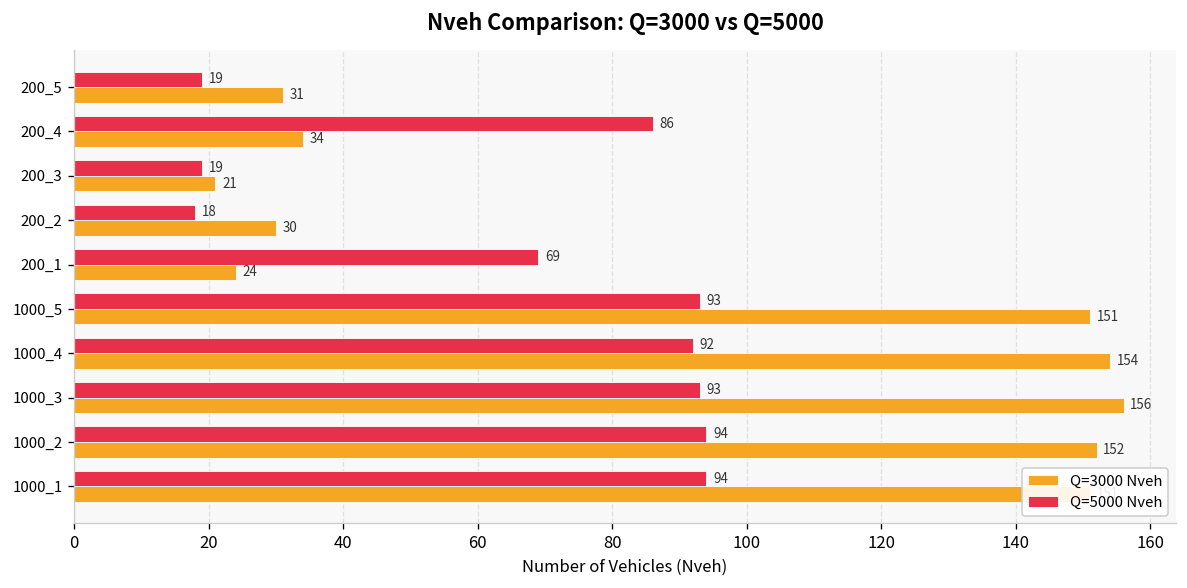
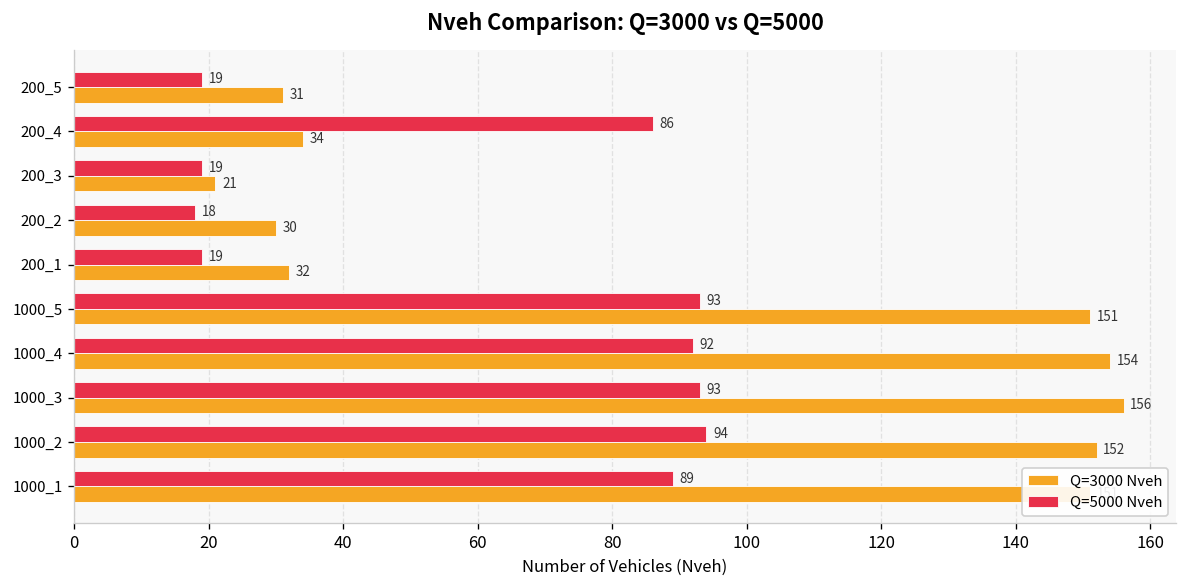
  {
    "Q=3000 Nveh": {
      "200_5": 31,
      "200_4": 34,
      "200_3": 21,
      "200_2": 30,
-     "200_1": 24,
+     "200_1": 32,
      "1000_5": 151,
      "1000_4": 154,
      "1000_3": 156,
      "1000_2": 152
    },
    "Q=5000 Nveh": {
      "200_5": 19,
      "200_4": 86,
      "200_3": 19,
      "200_2": 18,
-     "200_1": 69,
+     "200_1": 19,
      "1000_5": 93,
      "1000_4": 92,
      "1000_3": 93,
      "1000_2": 94,
-     "1000_1": 94
+     "1000_1": 89
    }
  }
